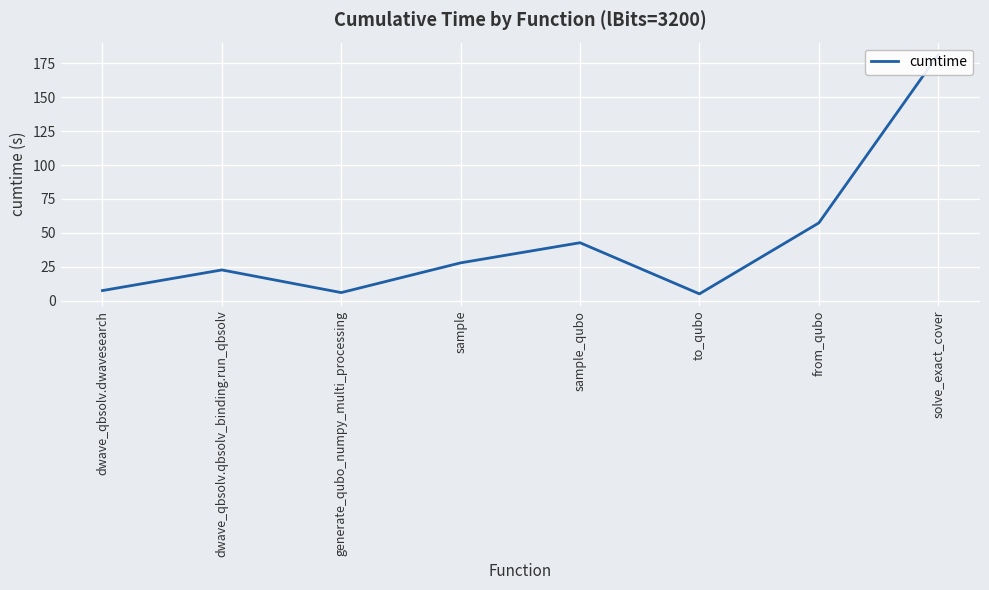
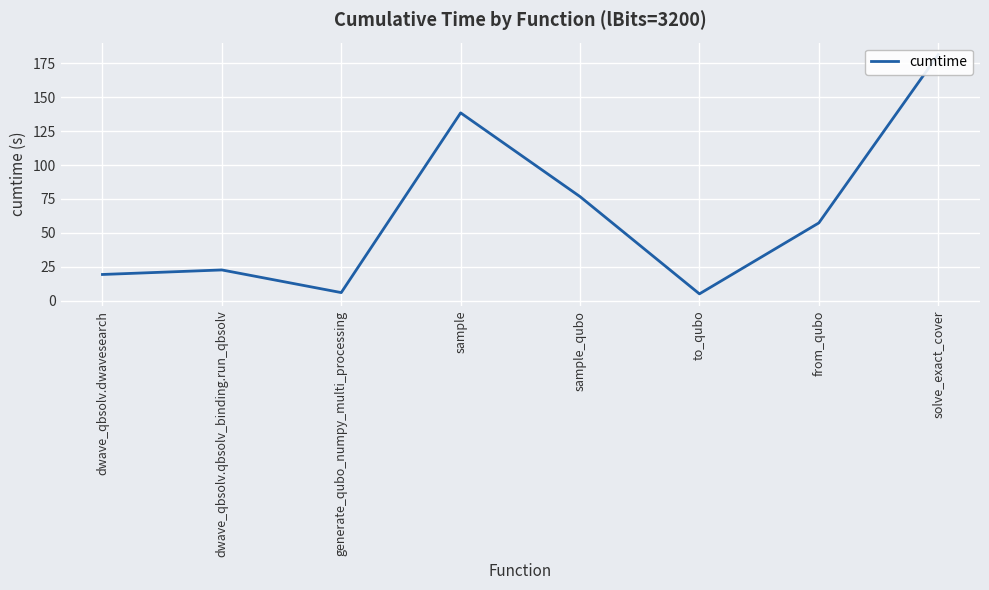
  {
-   "dwave_qbsolv.dwavesearch": 8,
+   "dwave_qbsolv.dwavesearch": 19,
    "dwave_qbsolv.qbsolv_binding.run_qbsolv": 23,
    "generate_qubo_numpy_multi_processing": 6,
-   "sample": 28,
-   "sample_qubo": 43,
+   "sample": 138,
+   "sample_qubo": 77,
    "to_qubo": 5,
    "from_qubo": 57
  }
